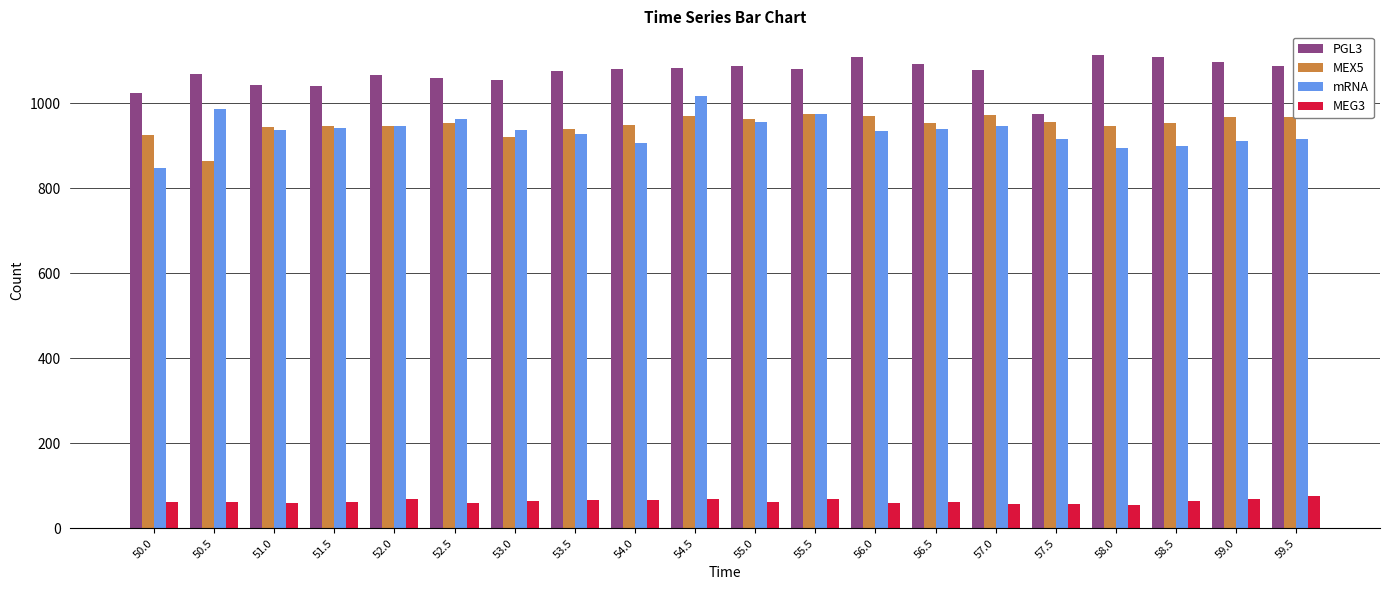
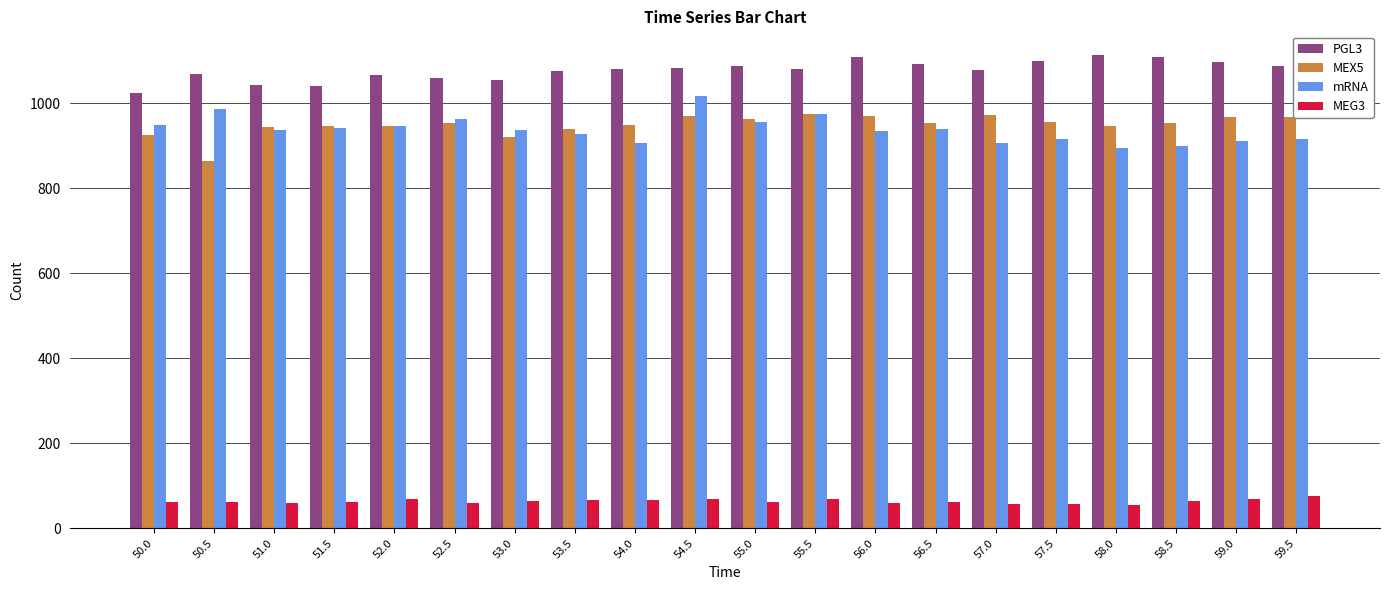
  {
    "PGL3": {
      "50.0": 1030,
      "50.5": 1070,
      "51.0": 1040,
      "51.5": 1040,
      "52.0": 1070,
      "52.5": 1060,
      "53.0": 1060,
      "53.5": 1080,
      "54.0": 1080,
      "54.5": 1080,
      "55.0": 1090,
      "55.5": 1080,
      "56.0": 1110,
      "56.5": 1090,
      "57.0": 1080,
-     "57.5": 970,
+     "57.5": 1100,
      "58.0": 1110,
      "58.5": 1110,
      "59.0": 1100,
      "59.5": 1090
    },
    "MEX5": {
      "50.0": 930,
      "50.5": 860,
      "51.0": 940,
      "51.5": 950,
      "52.0": 950,
      "52.5": 950,
      "53.0": 920,
      "53.5": 940,
      "54.0": 950,
      "54.5": 970,
      "55.0": 960,
      "55.5": 970,
      "56.0": 970,
      "56.5": 950,
      "57.0": 970,
      "57.5": 960,
      "58.0": 950,
      "58.5": 950,
      "59.0": 970,
      "59.5": 970
    },
    "mRNA": {
-     "50.0": 850,
+     "50.0": 950,
      "50.5": 990,
      "51.0": 940,
      "51.5": 940,
      "52.0": 950,
      "52.5": 960,
      "53.0": 940,
      "53.5": 930,
      "54.0": 910,
      "54.5": 1020,
      "55.0": 960,
      "55.5": 980,
      "56.0": 940,
      "56.5": 940,
-     "57.0": 950,
+     "57.0": 910,
      "57.5": 920,
      "58.0": 890,
      "58.5": 900,
      "59.0": 910,
      "59.5": 920
    },
    "MEG3": {
      "50.0": 60,
      "50.5": 60,
      "51.0": 60,
      "51.5": 60,
      "52.0": 70,
      "52.5": 60,
      "53.0": 70,
      "53.5": 70,
      "54.0": 70,
      "54.5": 70,
      "55.0": 60,
      "55.5": 70,
      "56.0": 60,
      "56.5": 60,
      "57.0": 60,
      "57.5": 60,
      "58.0": 60,
      "58.5": 60,
      "59.0": 70,
      "59.5": 80
    }
  }
